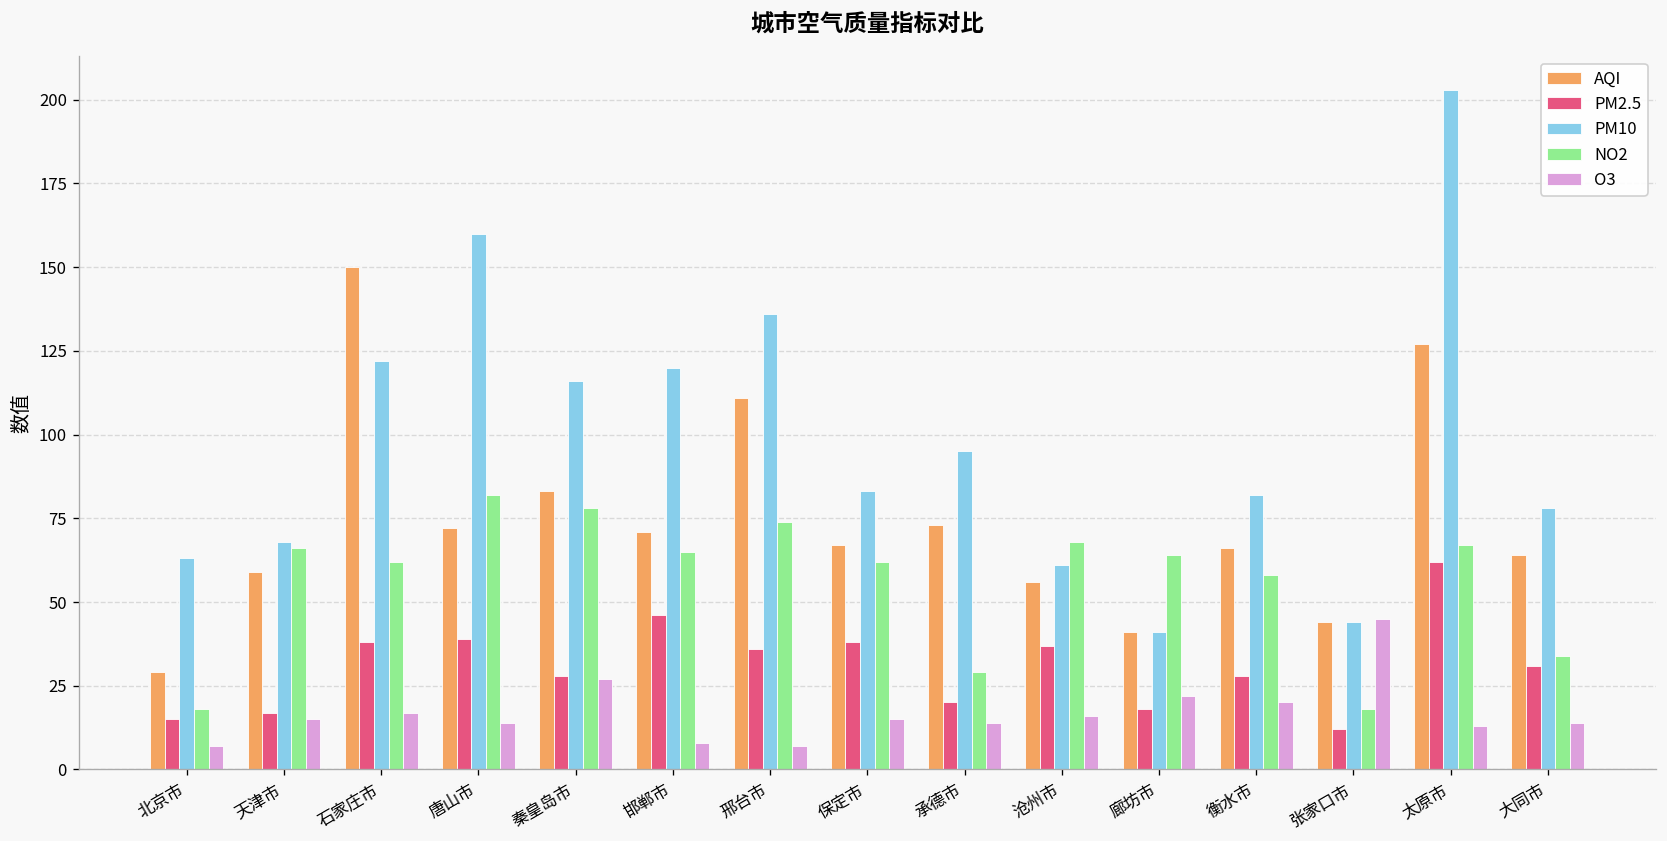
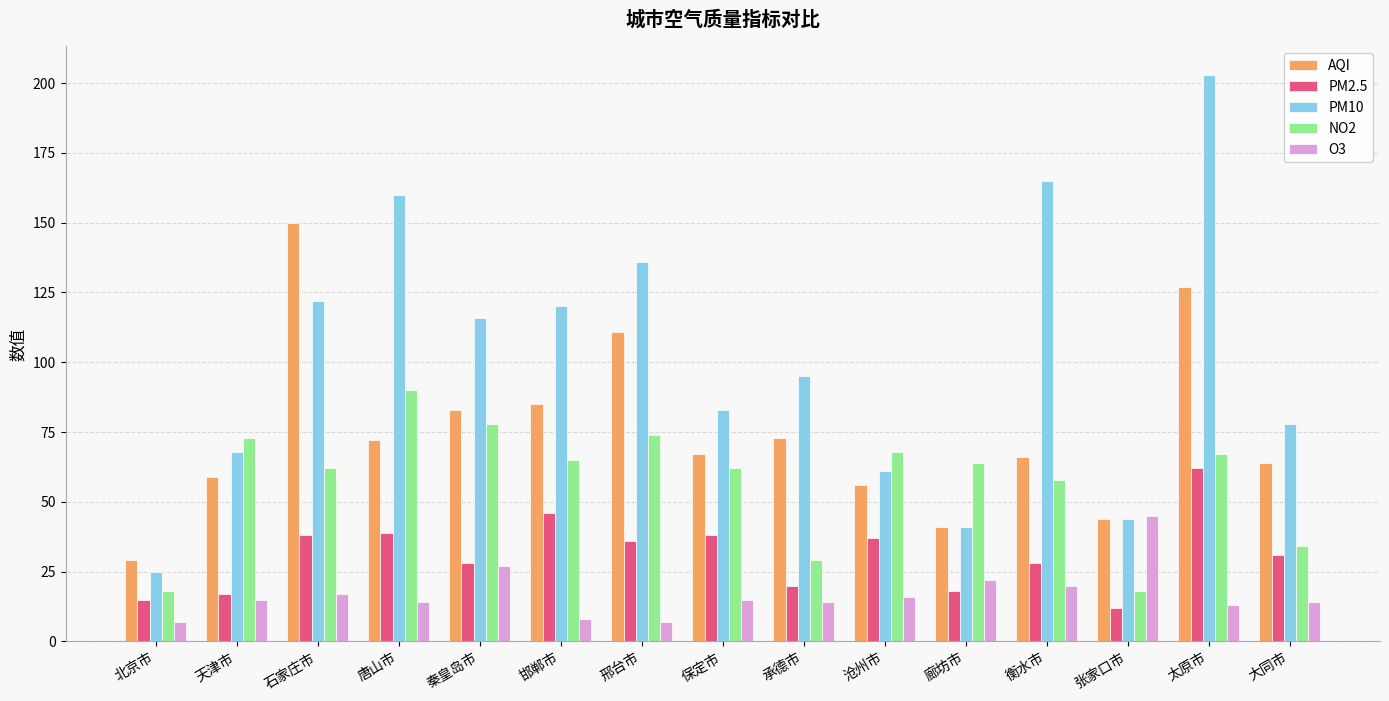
  {
    "AQI": {
      "北京市": 29,
      "天津市": 59,
      "石家庄市": 150,
      "唐山市": 72,
      "秦皇岛市": 83,
-     "邯郸市": 71,
+     "邯郸市": 85,
      "邢台市": 111,
      "保定市": 67,
      "承德市": 73,
      "沧州市": 56,
      "廊坊市": 41,
      "衡水市": 66,
      "张家口市": 44,
      "太原市": 127,
      "大同市": 64
    },
    "PM2.5": {
      "北京市": 15,
      "天津市": 17,
      "石家庄市": 38,
      "唐山市": 39,
      "秦皇岛市": 28,
      "邯郸市": 46,
      "邢台市": 36,
      "保定市": 38,
      "承德市": 20,
      "沧州市": 37,
      "廊坊市": 18,
      "衡水市": 28,
      "张家口市": 12,
      "太原市": 62,
      "大同市": 31
    },
    "PM10": {
-     "北京市": 63,
+     "北京市": 25,
      "天津市": 68,
      "石家庄市": 122,
      "唐山市": 160,
      "秦皇岛市": 116,
      "邯郸市": 120,
      "邢台市": 136,
      "保定市": 83,
      "承德市": 95,
      "沧州市": 61,
      "廊坊市": 41,
-     "衡水市": 82,
+     "衡水市": 165,
      "张家口市": 44,
      "太原市": 203,
      "大同市": 78
    },
    "NO2": {
      "北京市": 18,
-     "天津市": 66,
+     "天津市": 73,
      "石家庄市": 62,
-     "唐山市": 82,
+     "唐山市": 90,
      "秦皇岛市": 78,
      "邯郸市": 65,
      "邢台市": 74,
      "保定市": 62,
      "承德市": 29,
      "沧州市": 68,
      "廊坊市": 64,
      "衡水市": 58,
      "张家口市": 18,
      "太原市": 67,
      "大同市": 34
    },
    "O3": {
      "北京市": 7,
      "天津市": 15,
      "石家庄市": 17,
      "唐山市": 14,
      "秦皇岛市": 27,
      "邯郸市": 8,
      "邢台市": 7,
      "保定市": 15,
      "承德市": 14,
      "沧州市": 16,
      "廊坊市": 22,
      "衡水市": 20,
      "张家口市": 45,
      "太原市": 13,
      "大同市": 14
    }
  }
